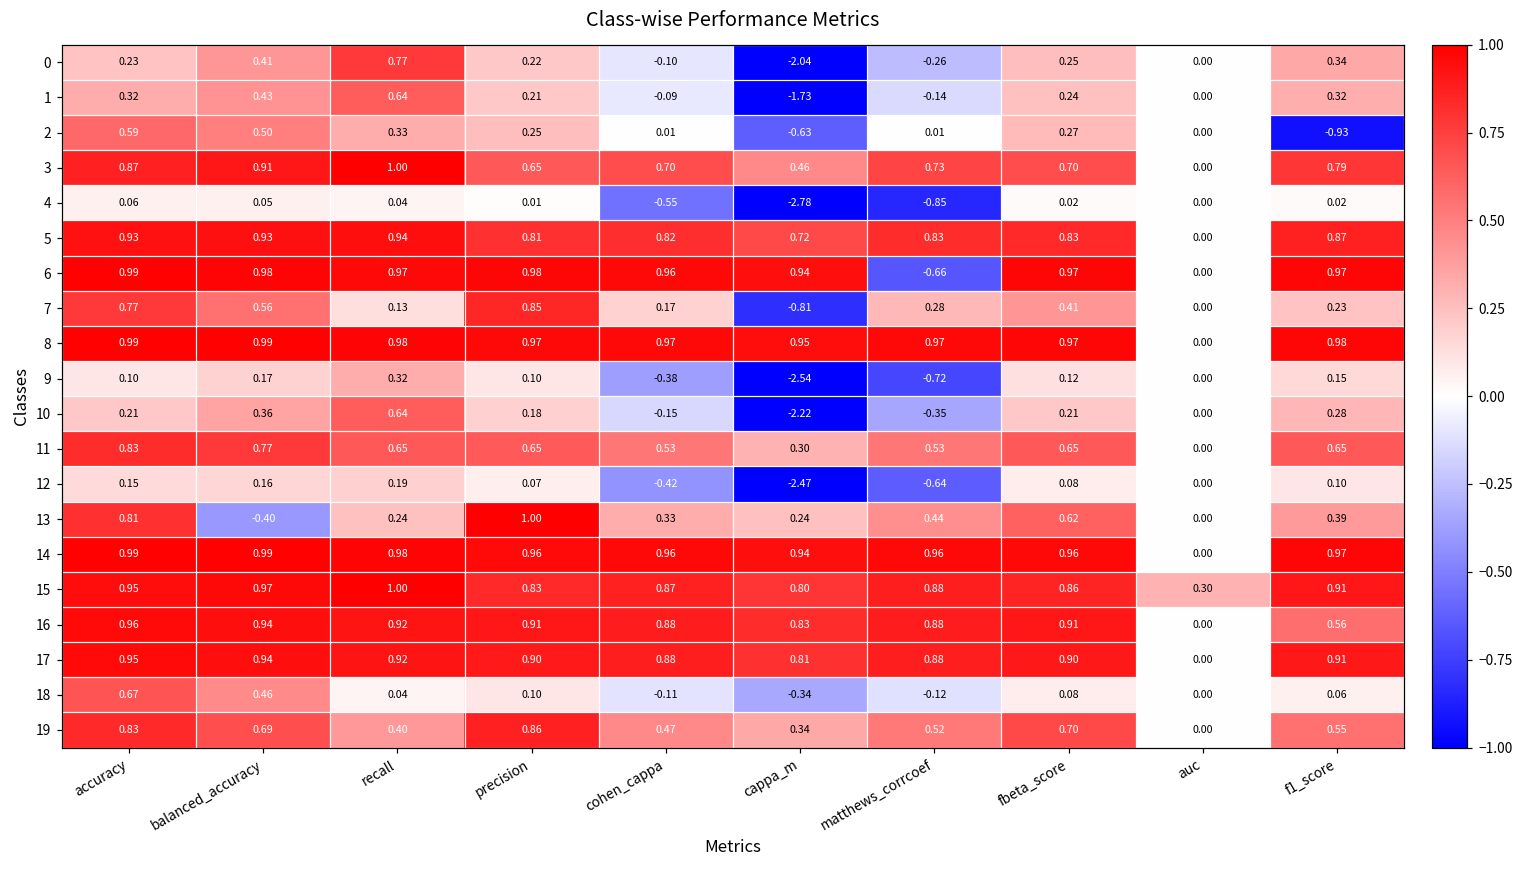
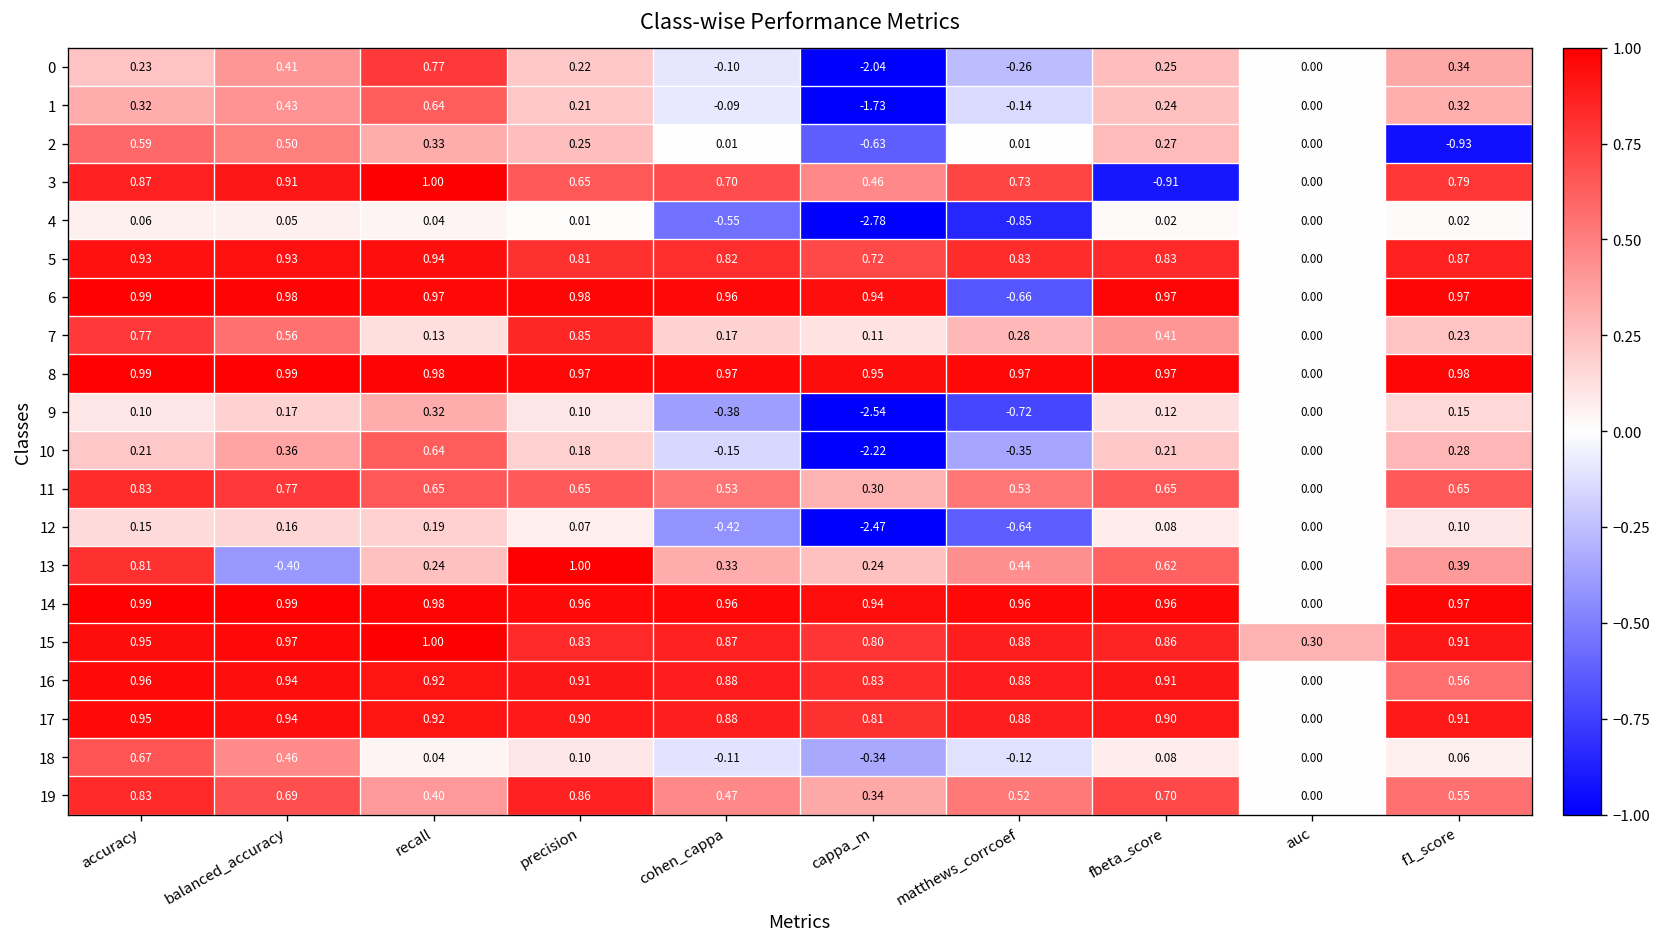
  {
    "0": {
      "accuracy": 0.23,
      "balanced_accuracy": 0.41,
      "recall": 0.77,
      "precision": 0.22,
      "cohen_cappa": -0.10,
      "cappa_m": -2.04,
      "matthews_corrcoef": -0.26,
      "fbeta_score": 0.25,
      "auc": 0.00,
      "f1_score": 0.34
    },
    "1": {
      "accuracy": 0.32,
      "balanced_accuracy": 0.43,
      "recall": 0.64,
      "precision": 0.21,
      "cohen_cappa": -0.09,
      "cappa_m": -1.73,
      "matthews_corrcoef": -0.14,
      "fbeta_score": 0.24,
      "auc": 0.00,
      "f1_score": 0.32
    },
    "2": {
      "accuracy": 0.59,
      "balanced_accuracy": 0.50,
      "recall": 0.33,
      "precision": 0.25,
      "cohen_cappa": 0.01,
      "cappa_m": -0.63,
      "matthews_corrcoef": 0.01,
      "fbeta_score": 0.27,
      "auc": 0.00,
      "f1_score": -0.93
    },
    "3": {
      "accuracy": 0.87,
      "balanced_accuracy": 0.91,
      "recall": 1.00,
      "precision": 0.65,
      "cohen_cappa": 0.70,
      "cappa_m": 0.46,
      "matthews_corrcoef": 0.73,
-     "fbeta_score": 0.70,
+     "fbeta_score": -0.91,
      "auc": 0.00,
      "f1_score": 0.79
    },
    "4": {
      "accuracy": 0.06,
      "balanced_accuracy": 0.05,
      "recall": 0.04,
      "precision": 0.01,
      "cohen_cappa": -0.55,
      "cappa_m": -2.78,
      "matthews_corrcoef": -0.85,
      "fbeta_score": 0.02,
      "auc": 0.00,
      "f1_score": 0.02
    },
    "5": {
      "accuracy": 0.93,
      "balanced_accuracy": 0.93,
      "recall": 0.94,
      "precision": 0.81,
      "cohen_cappa": 0.82,
      "cappa_m": 0.72,
      "matthews_corrcoef": 0.83,
      "fbeta_score": 0.83,
      "auc": 0.00,
      "f1_score": 0.87
    },
    "6": {
      "accuracy": 0.99,
      "balanced_accuracy": 0.98,
      "recall": 0.97,
      "precision": 0.98,
      "cohen_cappa": 0.96,
      "cappa_m": 0.94,
      "matthews_corrcoef": -0.66,
      "fbeta_score": 0.97,
      "auc": 0.00,
      "f1_score": 0.97
    },
    "7": {
      "accuracy": 0.77,
      "balanced_accuracy": 0.56,
      "recall": 0.13,
      "precision": 0.85,
      "cohen_cappa": 0.17,
-     "cappa_m": -0.81,
+     "cappa_m": 0.11,
      "matthews_corrcoef": 0.28,
      "fbeta_score": 0.41,
      "auc": 0.00,
      "f1_score": 0.23
    },
    "8": {
      "accuracy": 0.99,
      "balanced_accuracy": 0.99,
      "recall": 0.98,
      "precision": 0.97,
      "cohen_cappa": 0.97,
      "cappa_m": 0.95,
      "matthews_corrcoef": 0.97,
      "fbeta_score": 0.97,
      "auc": 0.00,
      "f1_score": 0.98
    },
    "9": {
      "accuracy": 0.10,
      "balanced_accuracy": 0.17,
      "recall": 0.32,
      "precision": 0.10,
      "cohen_cappa": -0.38,
      "cappa_m": -2.54,
      "matthews_corrcoef": -0.72,
      "fbeta_score": 0.12,
      "auc": 0.00,
      "f1_score": 0.15
    },
    "10": {
      "accuracy": 0.21,
      "balanced_accuracy": 0.36,
      "recall": 0.64,
      "precision": 0.18,
      "cohen_cappa": -0.15,
      "cappa_m": -2.22,
      "matthews_corrcoef": -0.35,
      "fbeta_score": 0.21,
      "auc": 0.00,
      "f1_score": 0.28
    },
    "11": {
      "accuracy": 0.83,
      "balanced_accuracy": 0.77,
      "recall": 0.65,
      "precision": 0.65,
      "cohen_cappa": 0.53,
      "cappa_m": 0.30,
      "matthews_corrcoef": 0.53,
      "fbeta_score": 0.65,
      "auc": 0.00,
      "f1_score": 0.65
    },
    "12": {
      "accuracy": 0.15,
      "balanced_accuracy": 0.16,
      "recall": 0.19,
      "precision": 0.07,
      "cohen_cappa": -0.42,
      "cappa_m": -2.47,
      "matthews_corrcoef": -0.64,
      "fbeta_score": 0.08,
      "auc": 0.00,
      "f1_score": 0.10
    },
    "13": {
      "accuracy": 0.81,
      "balanced_accuracy": -0.40,
      "recall": 0.24,
      "precision": 1.00,
      "cohen_cappa": 0.33,
      "cappa_m": 0.24,
      "matthews_corrcoef": 0.44,
      "fbeta_score": 0.62,
      "auc": 0.00,
      "f1_score": 0.39
    },
    "14": {
      "accuracy": 0.99,
      "balanced_accuracy": 0.99,
      "recall": 0.98,
      "precision": 0.96,
      "cohen_cappa": 0.96,
      "cappa_m": 0.94,
      "matthews_corrcoef": 0.96,
      "fbeta_score": 0.96,
      "auc": 0.00,
      "f1_score": 0.97
    },
    "15": {
      "accuracy": 0.95,
      "balanced_accuracy": 0.97,
      "recall": 1.00,
      "precision": 0.83,
      "cohen_cappa": 0.87,
      "cappa_m": 0.80,
      "matthews_corrcoef": 0.88,
      "fbeta_score": 0.86,
      "auc": 0.30,
      "f1_score": 0.91
    },
    "16": {
      "accuracy": 0.96,
      "balanced_accuracy": 0.94,
      "recall": 0.92,
      "precision": 0.91,
      "cohen_cappa": 0.88,
      "cappa_m": 0.83,
      "matthews_corrcoef": 0.88,
      "fbeta_score": 0.91,
      "auc": 0.00,
      "f1_score": 0.56
    },
    "17": {
      "accuracy": 0.95,
      "balanced_accuracy": 0.94,
      "recall": 0.92,
      "precision": 0.90,
      "cohen_cappa": 0.88,
      "cappa_m": 0.81,
      "matthews_corrcoef": 0.88,
      "fbeta_score": 0.90,
      "auc": 0.00,
      "f1_score": 0.91
    },
    "18": {
      "accuracy": 0.67,
      "balanced_accuracy": 0.46,
      "recall": 0.04,
      "precision": 0.10,
      "cohen_cappa": -0.11,
      "cappa_m": -0.34,
      "matthews_corrcoef": -0.12,
      "fbeta_score": 0.08,
      "auc": 0.00,
      "f1_score": 0.06
    },
    "19": {
      "accuracy": 0.83,
      "balanced_accuracy": 0.69,
      "recall": 0.40,
      "precision": 0.86,
      "cohen_cappa": 0.47,
      "cappa_m": 0.34,
      "matthews_corrcoef": 0.52,
      "fbeta_score": 0.70,
      "auc": 0.00,
      "f1_score": 0.55
    }
  }
